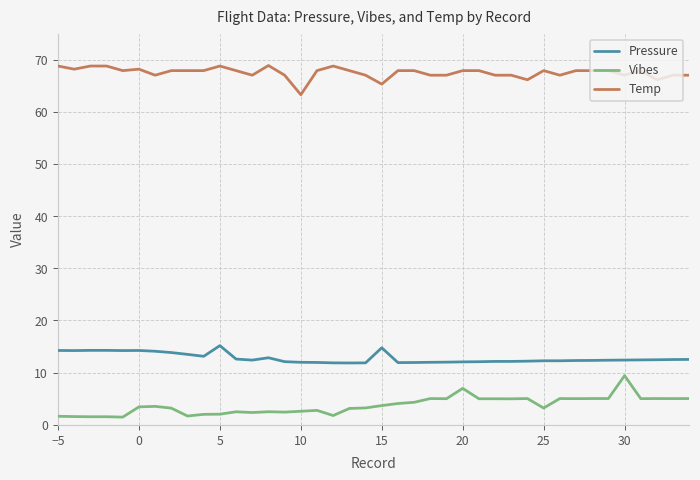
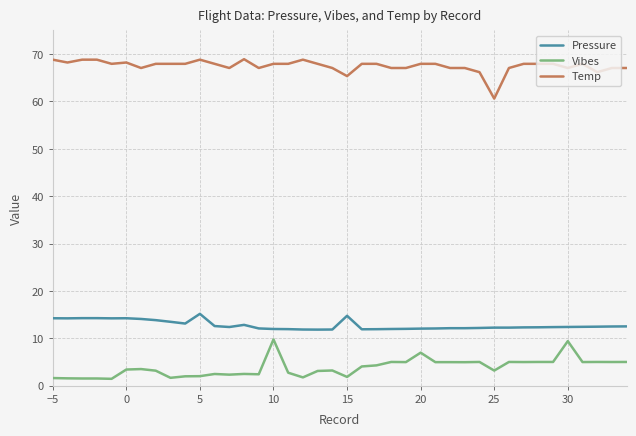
  {
    "Pressure": {
      "−5": 14,
      "0": 14,
      "5": 15,
      "10": 12,
      "15": 15,
      "20": 12,
      "25": 12,
      "30": 12
    },
    "Vibes": {
      "−5": 2,
      "0": 3,
      "5": 2,
-     "10": 3,
-     "15": 4,
+     "10": 10,
+     "15": 2,
      "20": 7,
      "25": 3,
      "30": 9
    },
    "Temp": {
      "−5": 69,
      "0": 68,
      "5": 69,
-     "10": 63,
+     "10": 68,
      "15": 65,
      "20": 68,
-     "25": 68
+     "25": 61
    }
  }
